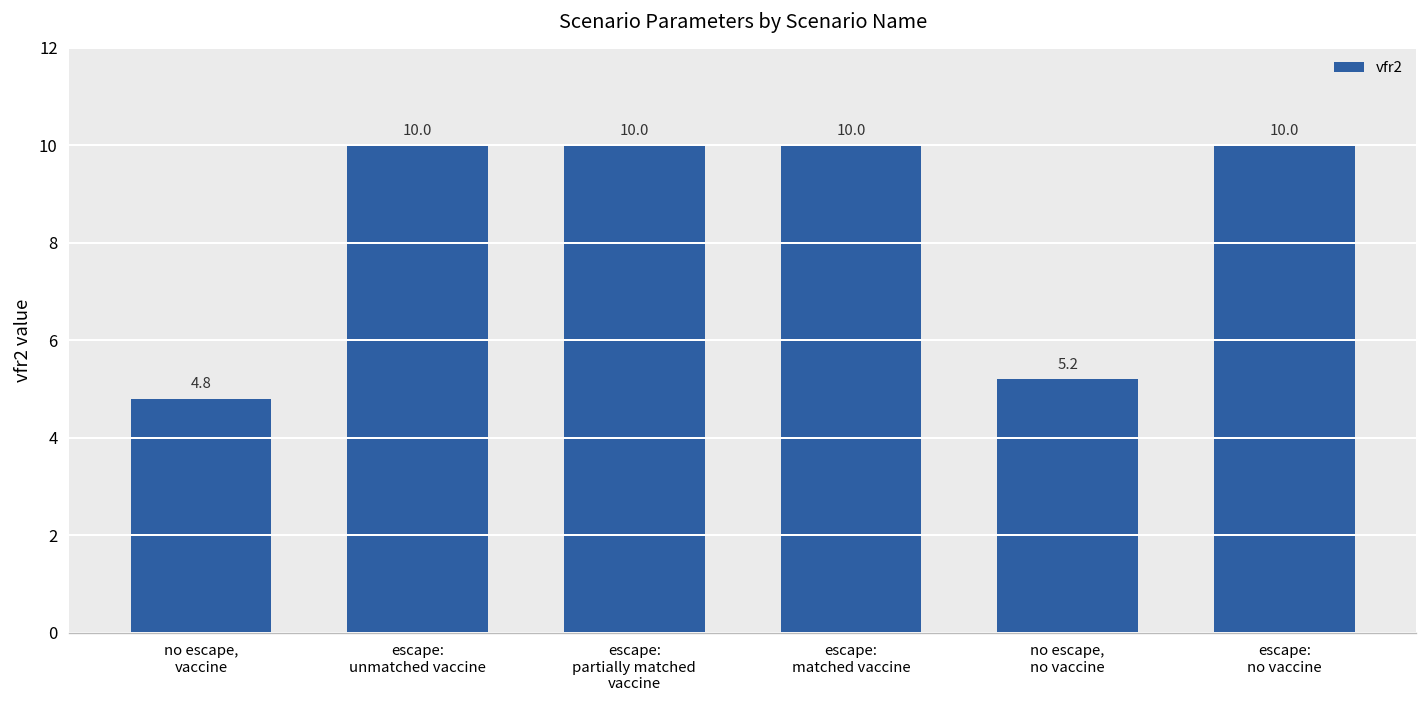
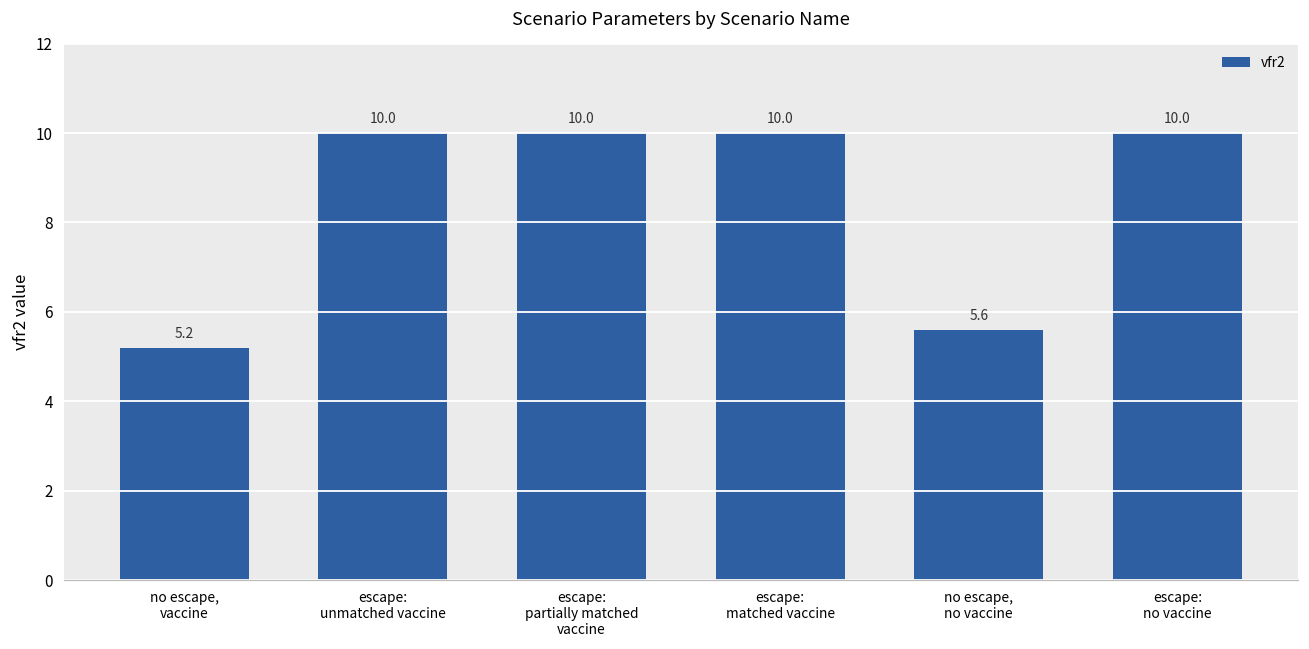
  {
-   "no escape, vaccine": 4.8,
+   "no escape, vaccine": 5.2,
    "escape: unmatched vaccine": 10.0,
    "escape: partially matched vaccine": 10.0,
    "escape: matched vaccine": 10.0,
-   "no escape, no vaccine": 5.2,
+   "no escape, no vaccine": 5.6,
    "escape: no vaccine": 10.0
  }
